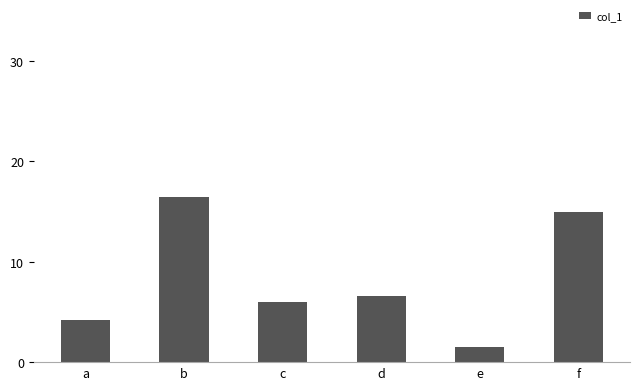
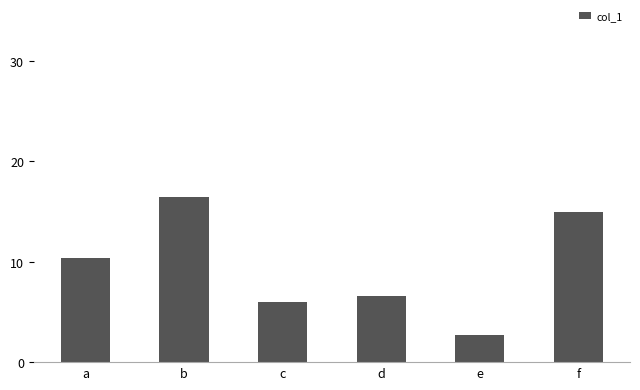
  {
-   "a": 4.2,
+   "a": 10.4,
    "b": 16.4,
    "c": 6.0,
    "d": 6.6,
-   "e": 1.5,
+   "e": 2.7,
    "f": 15.0
  }
